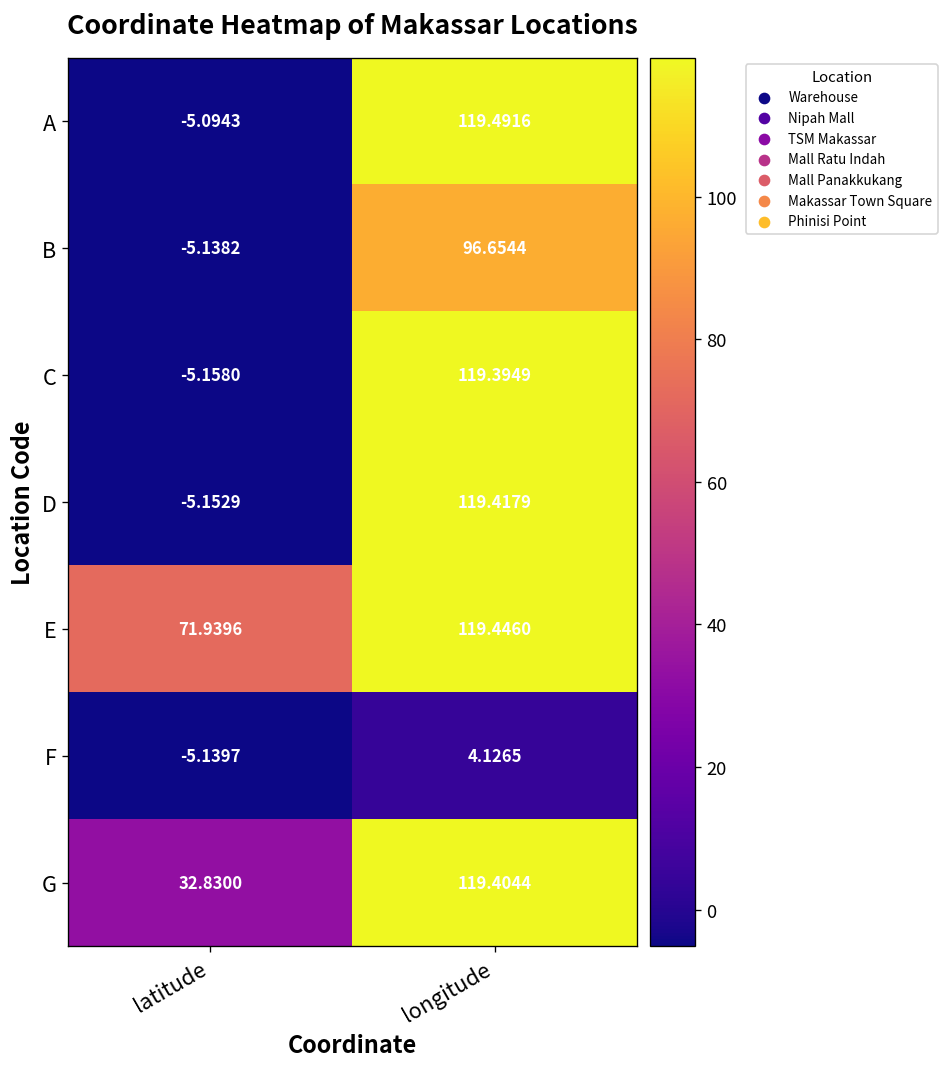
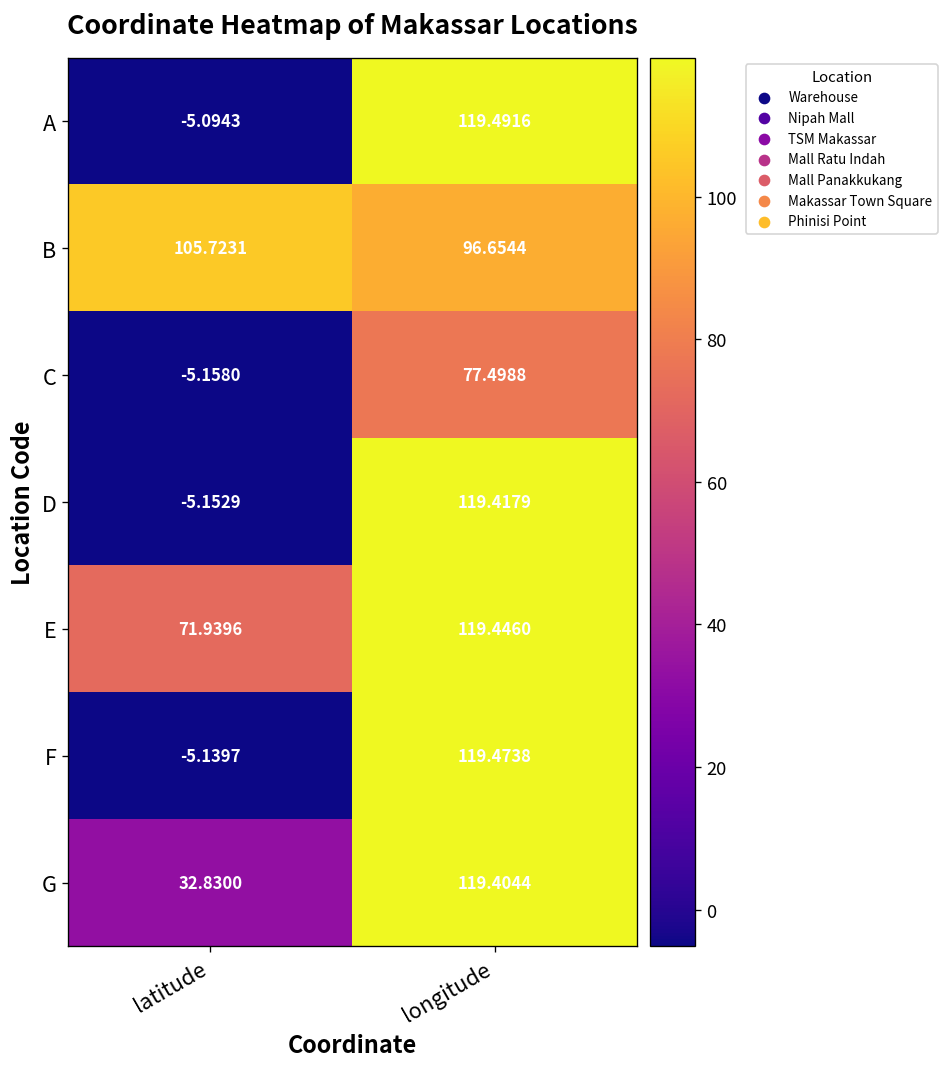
  {
    "A": {
      "latitude": -5.0943,
      "longitude": 119.4916
    },
    "B": {
-     "latitude": -5.1382,
+     "latitude": 105.7231,
      "longitude": 96.6544
    },
    "C": {
      "latitude": -5.1580,
-     "longitude": 119.3949
+     "longitude": 77.4988
    },
    "D": {
      "latitude": -5.1529,
      "longitude": 119.4179
    },
    "E": {
      "latitude": 71.9396,
      "longitude": 119.4460
    },
    "F": {
      "latitude": -5.1397,
-     "longitude": 4.1265
+     "longitude": 119.4738
    },
    "G": {
      "latitude": 32.8300,
      "longitude": 119.4044
    }
  }
